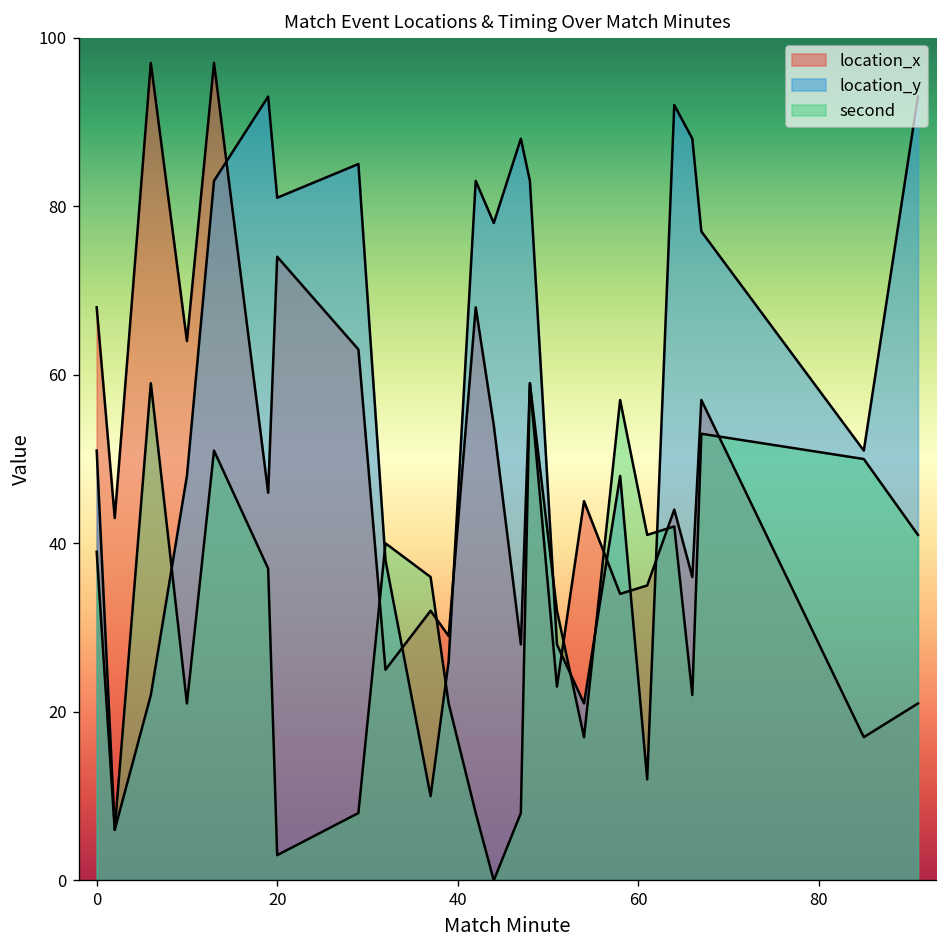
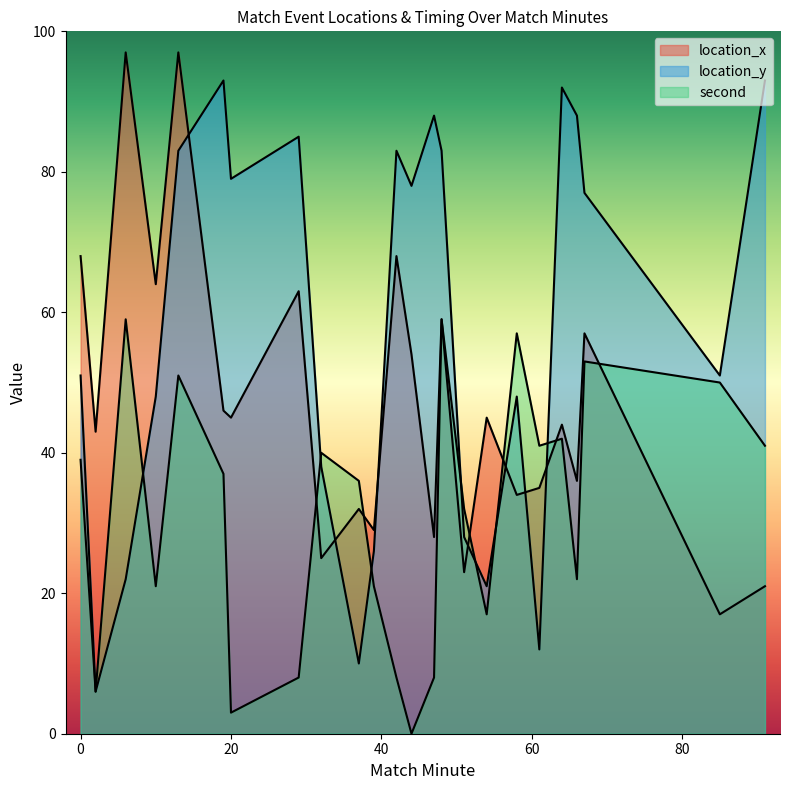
  {
    "location_x": {
      "0": 68,
-     "20": 74
+     "20": 45
    },
    "location_y": {
      "0": 51,
-     "20": 81
+     "20": 79
    },
    "second": {
      "0": 39,
      "20": 3
    }
  }
